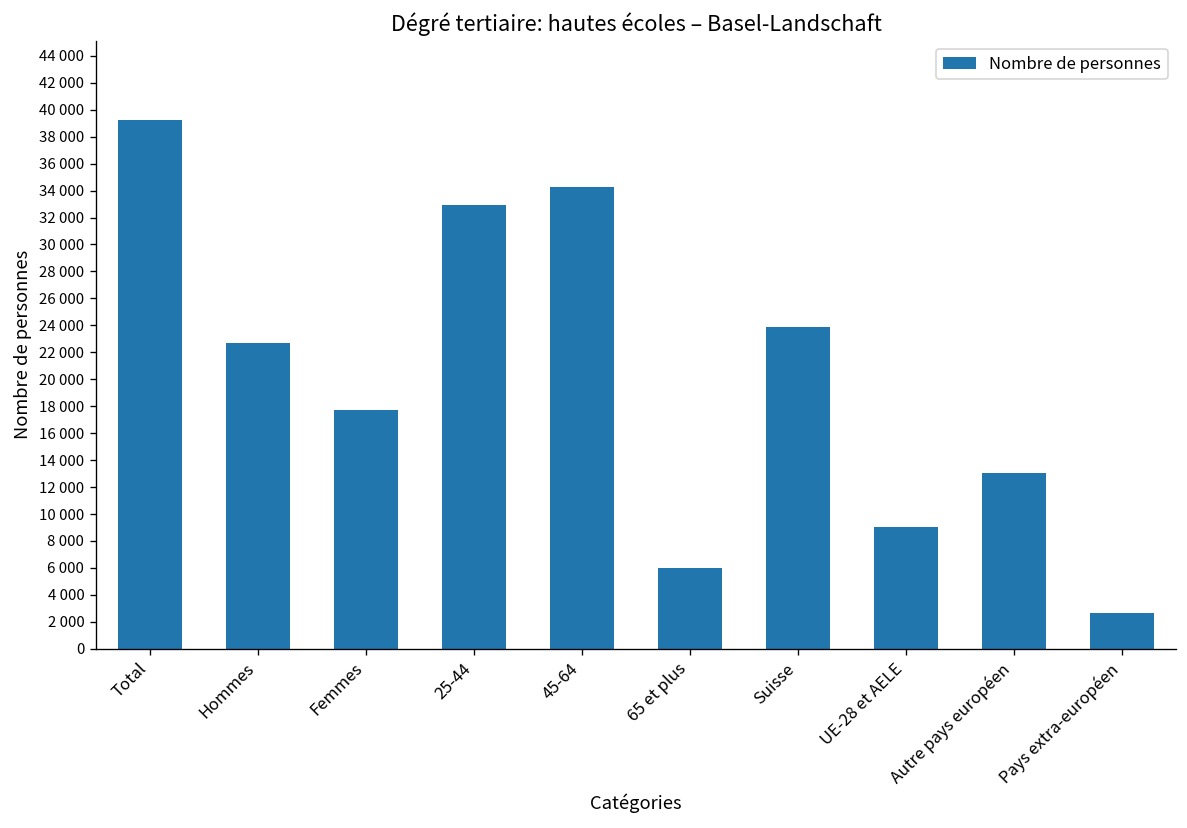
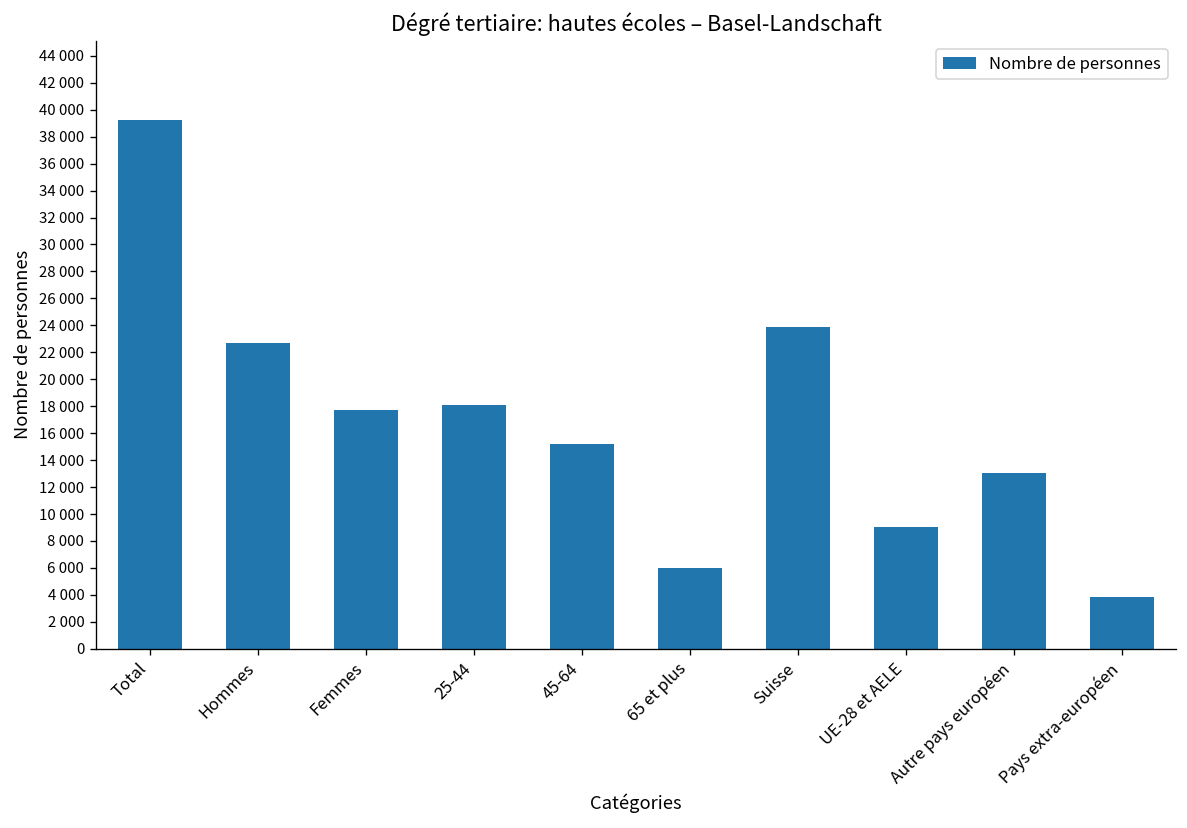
  {
    "Total": 39200,
    "Hommes": 22700,
    "Femmes": 17700,
-   "25-44": 32900,
-   "45-64": 34300,
+   "25-44": 18100,
+   "45-64": 15200,
    "65 et plus": 6000,
    "Suisse": 23900,
    "UE-28 et AELE": 9000,
    "Autre pays européen": 13000,
-   "Pays extra-européen": 2700
+   "Pays extra-européen": 3900
  }
